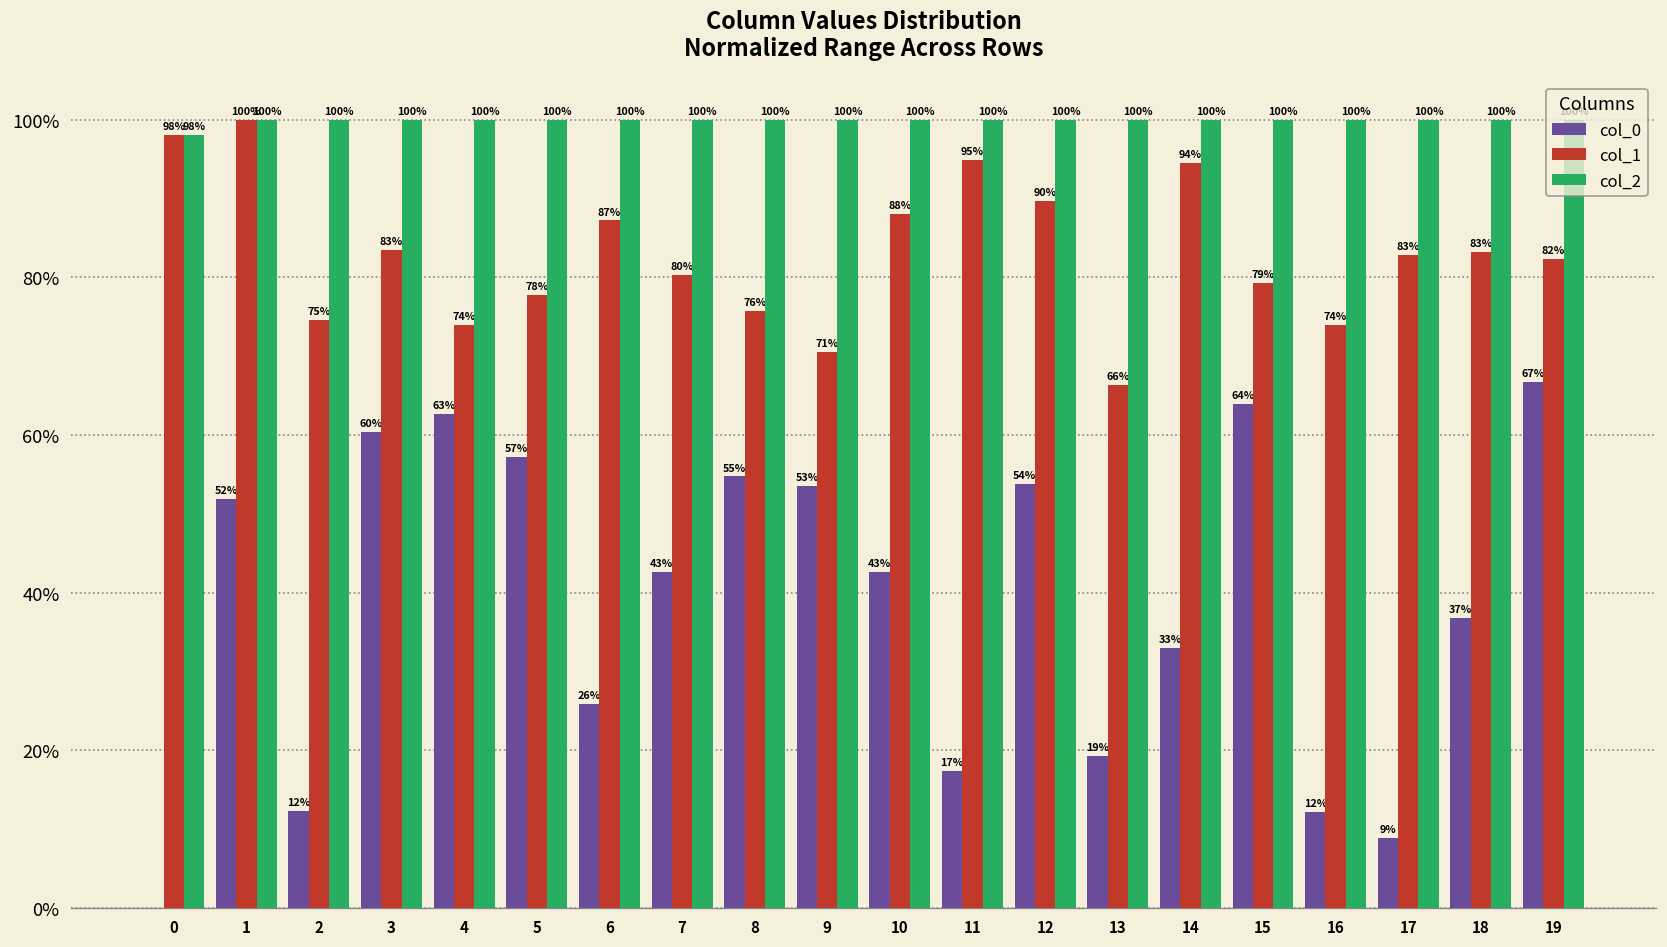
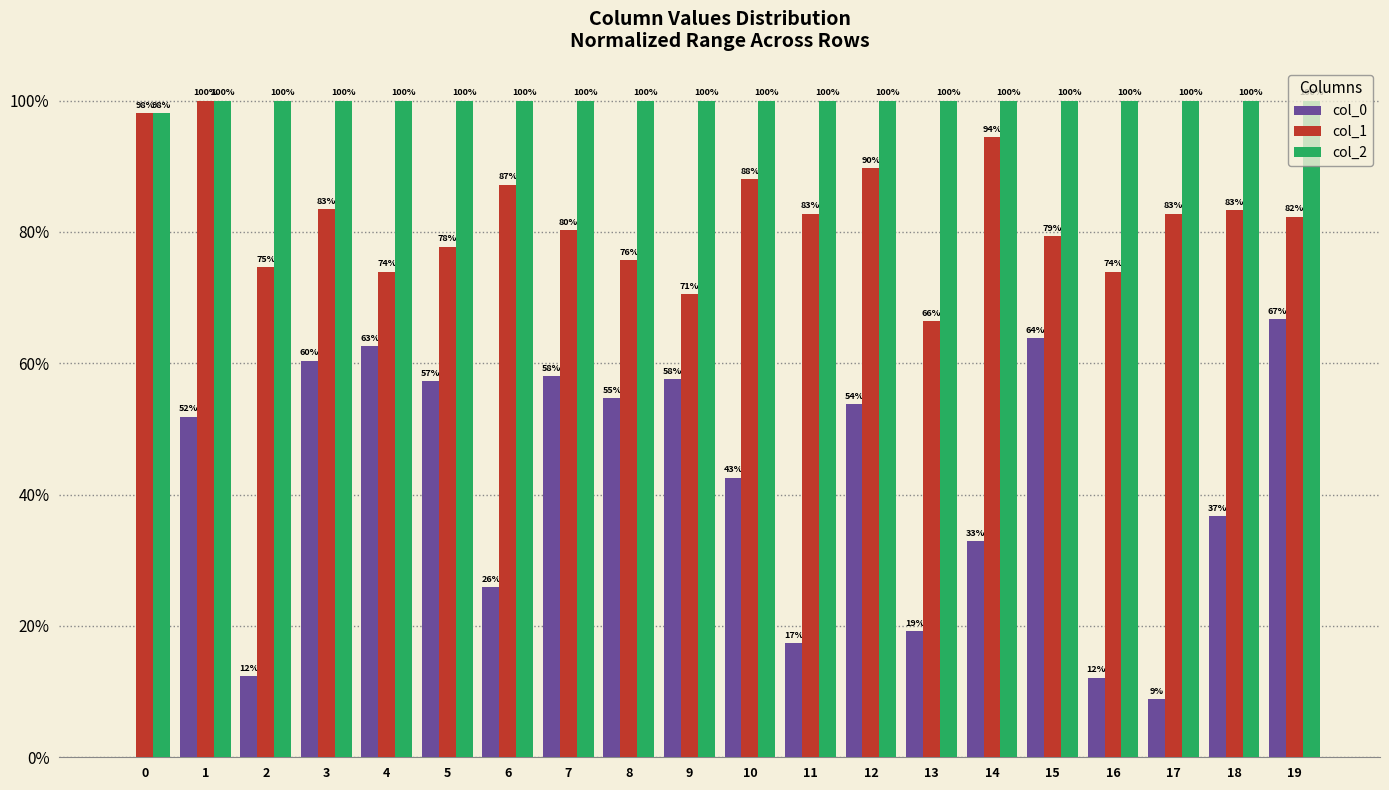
  {
    "col_0": {
      "1": "52%",
      "2": "12%",
      "3": "60%",
      "4": "63%",
      "5": "57%",
      "6": "26%",
-     "7": "43%",
+     "7": "58%",
      "8": "55%",
-     "9": "53%",
+     "9": "58%",
      "10": "43%",
      "11": "17%",
      "12": "54%",
      "13": "19%",
      "14": "33%",
      "15": "64%",
      "16": "12%",
      "17": "9%",
      "18": "37%",
      "19": "67%"
    },
    "col_1": {
      "0": "98%",
      "2": "75%",
      "3": "83%",
      "4": "74%",
      "5": "78%",
      "6": "87%",
      "7": "80%",
      "8": "76%",
      "9": "71%",
      "10": "88%",
-     "11": "95%",
+     "11": "83%",
      "12": "90%",
      "13": "66%",
      "14": "94%",
      "15": "79%",
      "16": "74%",
      "17": "83%",
      "18": "83%",
      "19": "82%"
    },
    "col_2": {
      "0": "98%",
      "2": "100%",
      "3": "100%",
      "4": "100%",
      "5": "100%",
      "6": "100%",
      "7": "100%",
      "8": "100%",
      "9": "100%",
      "10": "100%",
      "11": "100%",
      "12": "100%",
      "13": "100%",
      "14": "100%",
      "15": "100%",
      "16": "100%",
      "17": "100%",
      "18": "100%"
    }
  }
